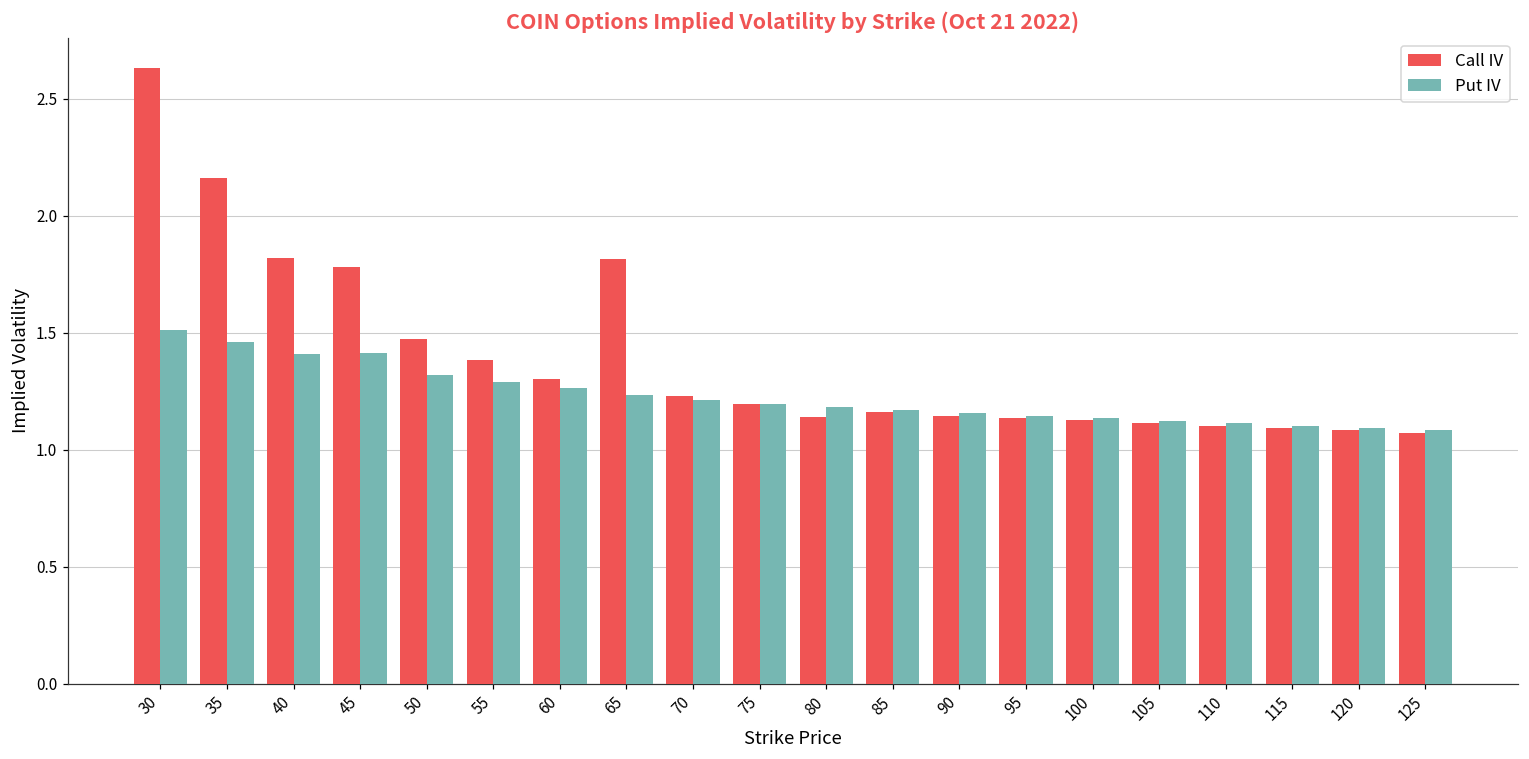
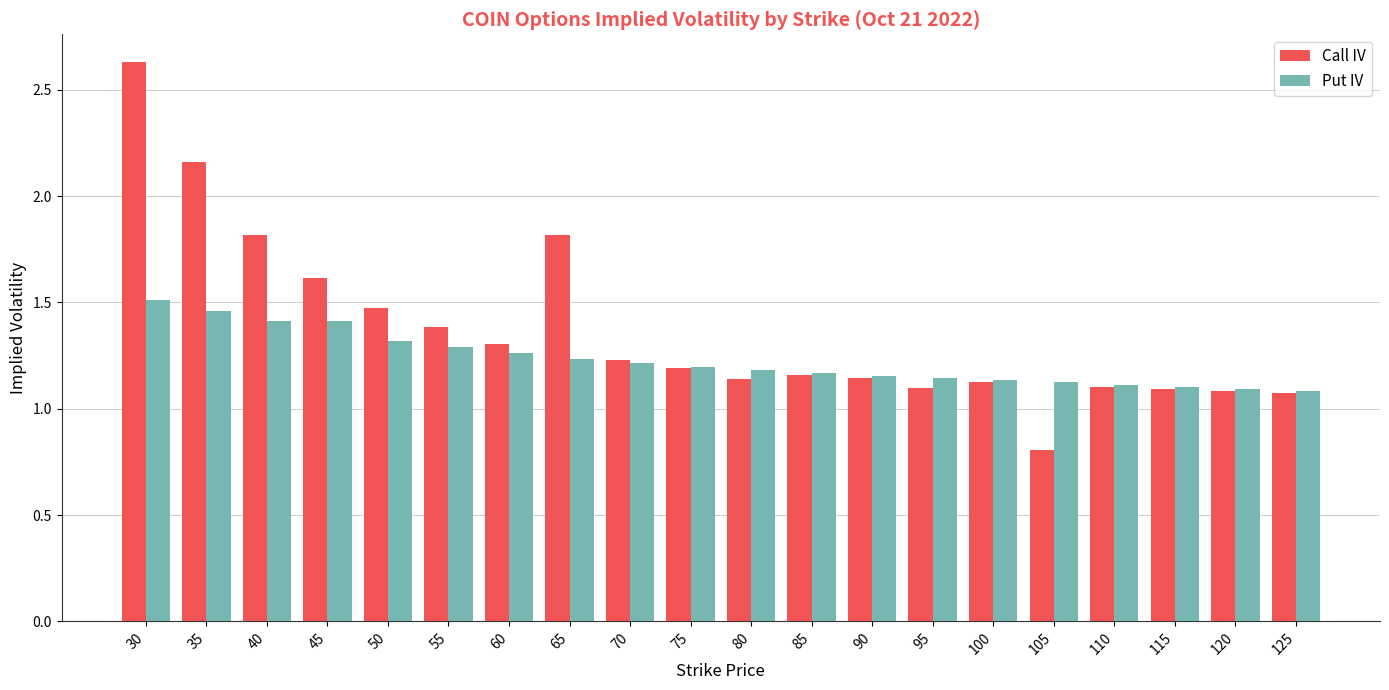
  {
    "Call IV": {
      "30": 2.63,
      "35": 2.16,
      "40": 1.82,
-     "45": 1.78,
+     "45": 1.62,
      "50": 1.47,
      "55": 1.38,
      "60": 1.30,
      "65": 1.82,
      "70": 1.23,
      "75": 1.19,
      "80": 1.14,
      "85": 1.16,
      "90": 1.15,
-     "95": 1.14,
+     "95": 1.10,
      "100": 1.12,
-     "105": 1.11,
+     "105": 0.81,
      "110": 1.10,
      "115": 1.09,
      "120": 1.08,
      "125": 1.07
    },
    "Put IV": {
      "30": 1.51,
      "35": 1.46,
      "40": 1.41,
      "45": 1.41,
      "50": 1.32,
      "55": 1.29,
      "60": 1.26,
      "65": 1.23,
      "70": 1.21,
      "75": 1.20,
      "80": 1.18,
      "85": 1.17,
      "90": 1.16,
      "95": 1.15,
      "100": 1.13,
      "105": 1.12,
      "110": 1.11,
      "115": 1.10,
      "120": 1.09,
      "125": 1.08
    }
  }
